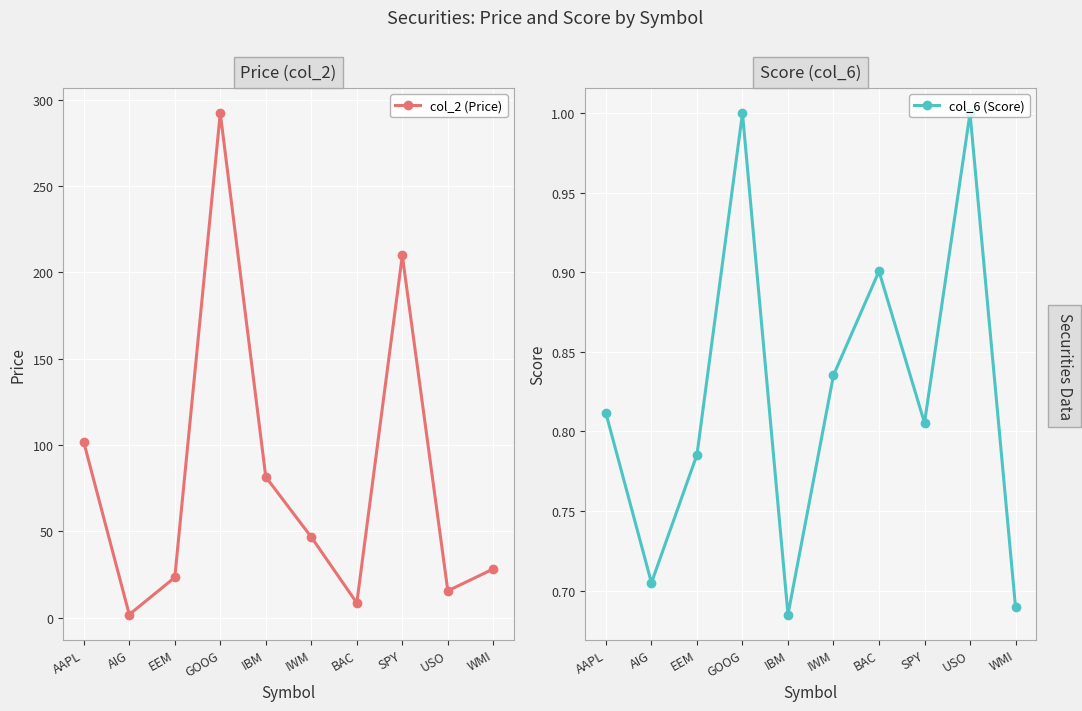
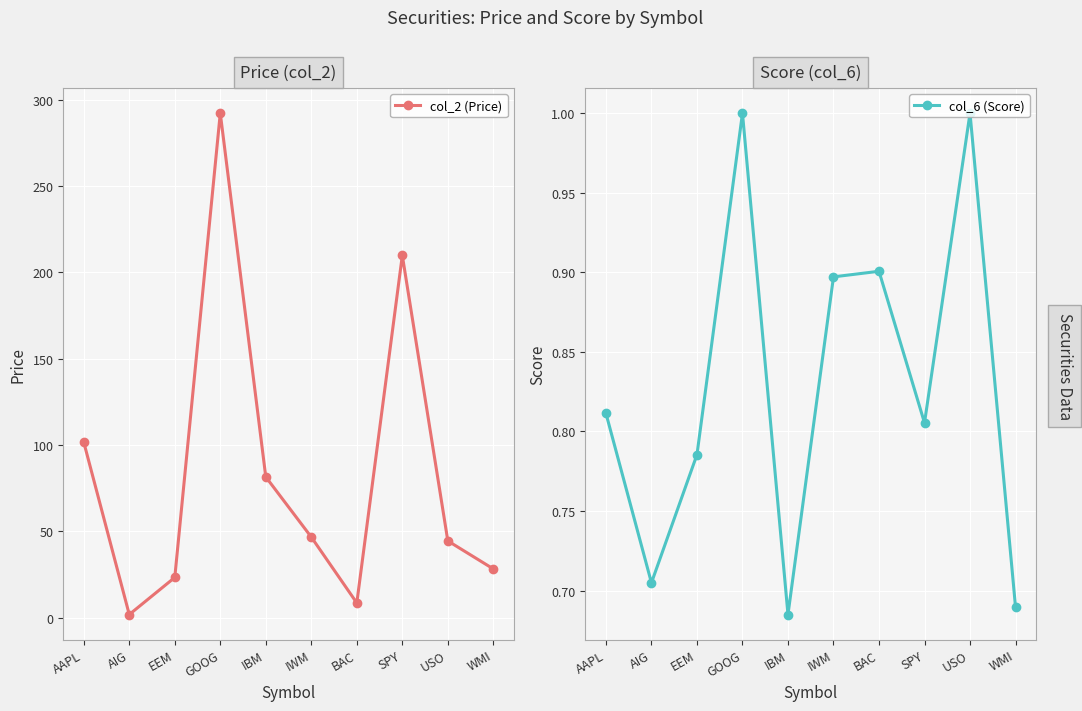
  {
    "Price (col_2)": {
      "AAPL": 102,
      "AIG": 2,
      "EEM": 23,
      "GOOG": 292,
      "IBM": 82,
      "IWM": 47,
      "BAC": 9,
      "SPY": 210,
-     "USO": 16,
+     "USO": 45,
      "WMI": 28
    },
    "Score (col_6)": {
      "AAPL": 0.811,
      "AIG": 0.705,
      "EEM": 0.785,
      "GOOG": 1.000,
      "IBM": 0.685,
-     "IWM": 0.835,
+     "IWM": 0.897,
      "BAC": 0.901,
      "SPY": 0.805,
      "WMI": 0.690
    }
  }
